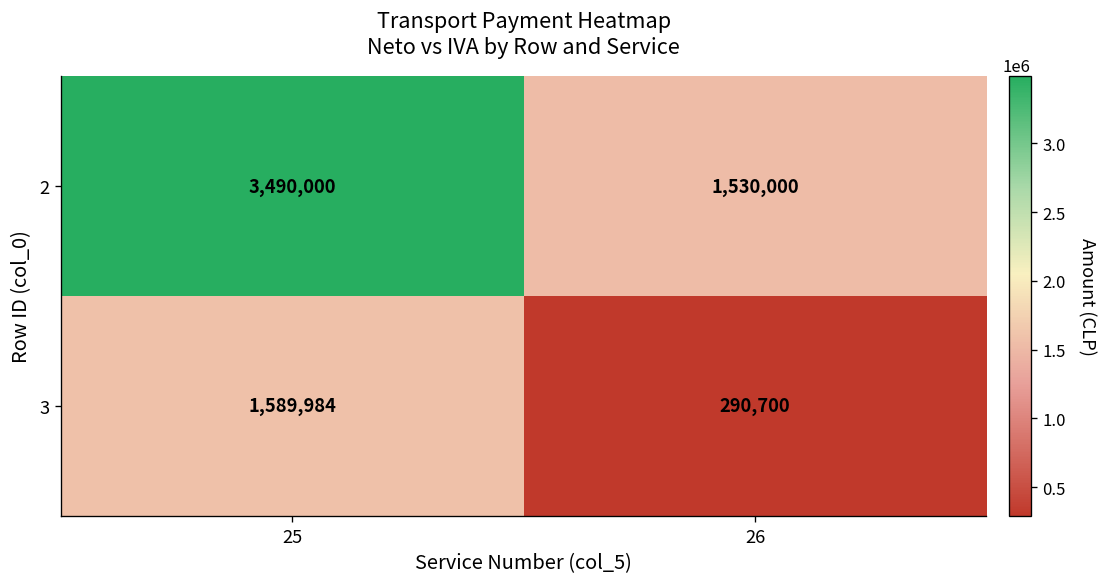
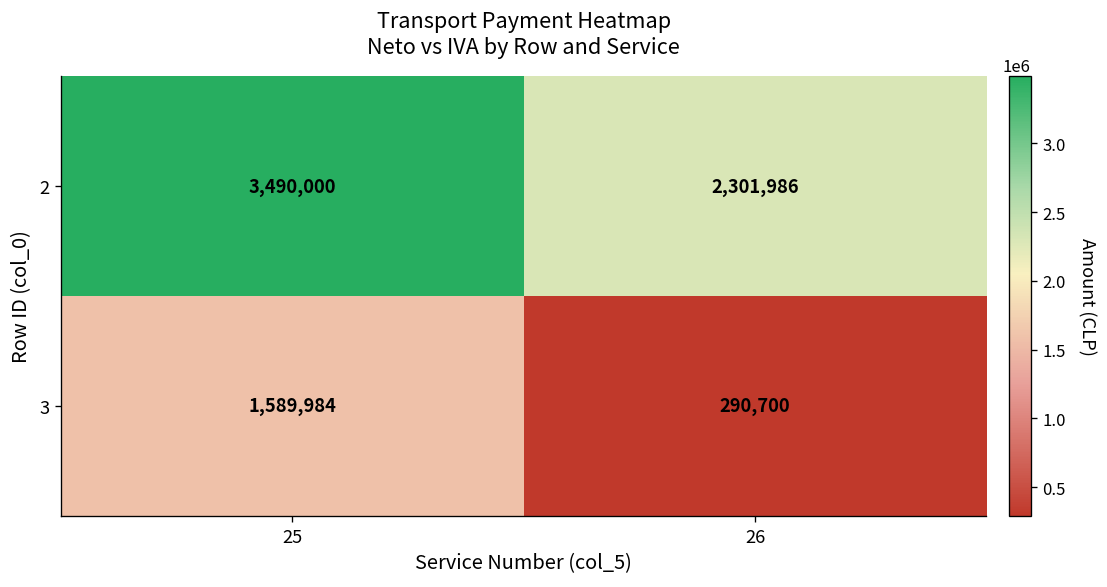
  {
    "2": {
      "25": "3,490,000",
-     "26": "1,530,000"
+     "26": "2,301,986"
    },
    "3": {
      "25": "1,589,984",
      "26": "290,700"
    }
  }
